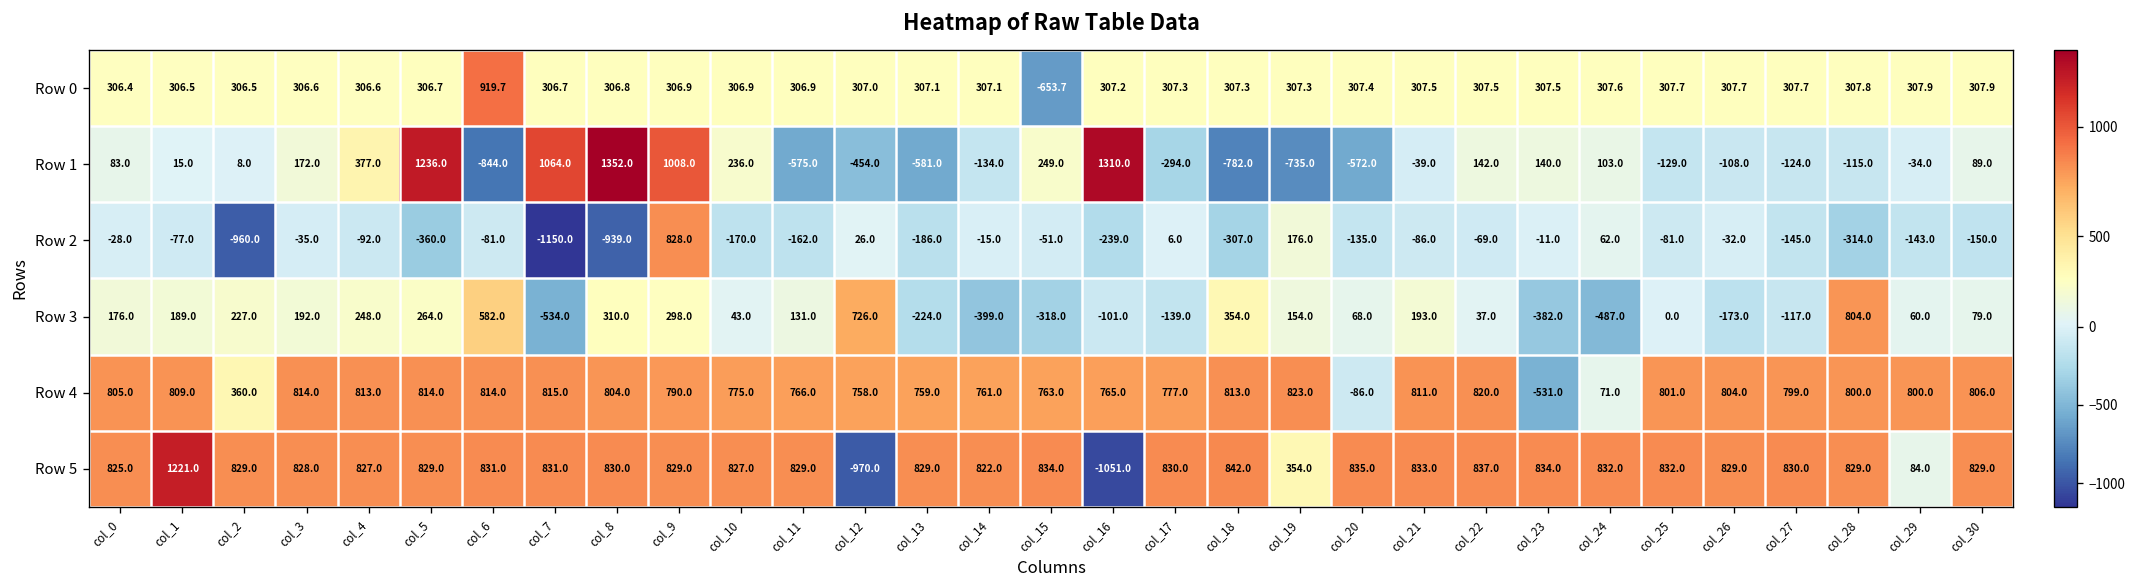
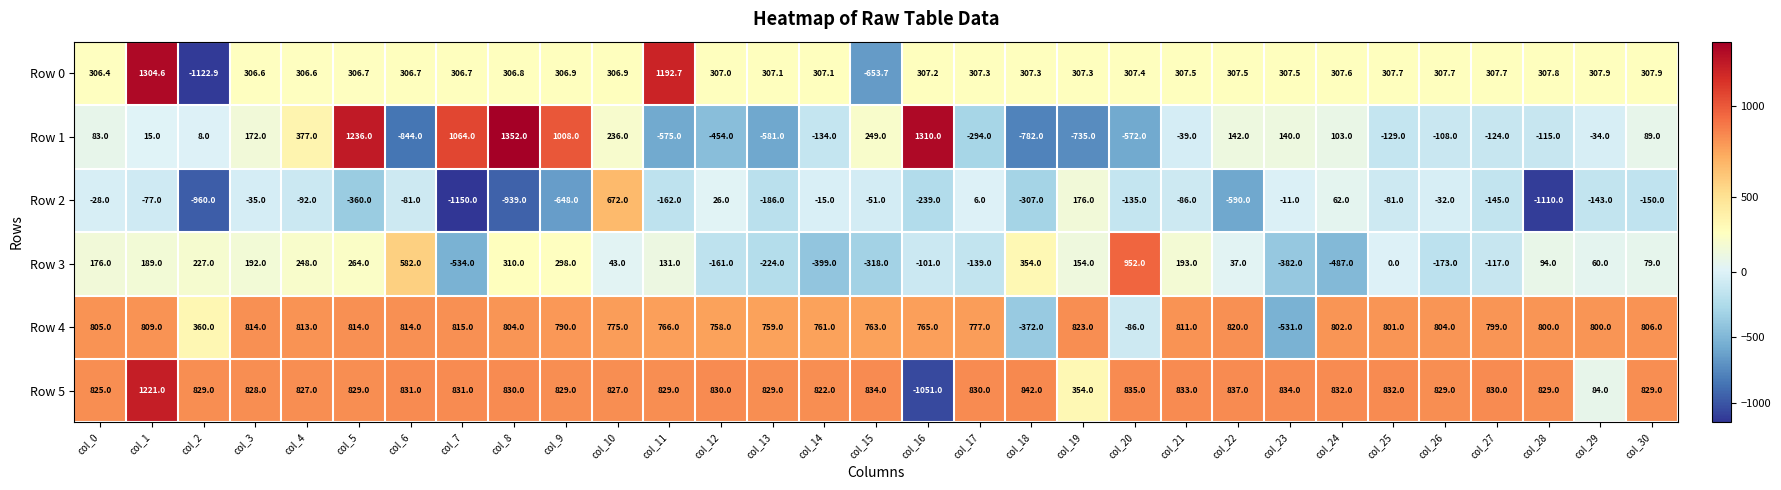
  {
    "Row 0": {
      "col_0": 306.4,
-     "col_1": 306.5,
-     "col_2": 306.5,
+     "col_1": 1304.6,
+     "col_2": -1122.9,
      "col_3": 306.6,
      "col_4": 306.6,
      "col_5": 306.7,
-     "col_6": 919.7,
+     "col_6": 306.7,
      "col_7": 306.7,
      "col_8": 306.8,
      "col_9": 306.9,
      "col_10": 306.9,
-     "col_11": 306.9,
+     "col_11": 1192.7,
      "col_12": 307.0,
      "col_13": 307.1,
      "col_14": 307.1,
      "col_15": -653.7,
      "col_16": 307.2,
      "col_17": 307.3,
      "col_18": 307.3,
      "col_19": 307.3,
      "col_20": 307.4,
      "col_21": 307.5,
      "col_22": 307.5,
      "col_23": 307.5,
      "col_24": 307.6,
      "col_25": 307.7,
      "col_26": 307.7,
      "col_27": 307.7,
      "col_28": 307.8,
      "col_29": 307.9,
      "col_30": 307.9
    },
    "Row 1": {
      "col_0": 83.0,
      "col_1": 15.0,
      "col_2": 8.0,
      "col_3": 172.0,
      "col_4": 377.0,
      "col_5": 1236.0,
      "col_6": -844.0,
      "col_7": 1064.0,
      "col_8": 1352.0,
      "col_9": 1008.0,
      "col_10": 236.0,
      "col_11": -575.0,
      "col_12": -454.0,
      "col_13": -581.0,
      "col_14": -134.0,
      "col_15": 249.0,
      "col_16": 1310.0,
      "col_17": -294.0,
      "col_18": -782.0,
      "col_19": -735.0,
      "col_20": -572.0,
      "col_21": -39.0,
      "col_22": 142.0,
      "col_23": 140.0,
      "col_24": 103.0,
      "col_25": -129.0,
      "col_26": -108.0,
      "col_27": -124.0,
      "col_28": -115.0,
      "col_29": -34.0,
      "col_30": 89.0
    },
    "Row 2": {
      "col_0": -28.0,
      "col_1": -77.0,
      "col_2": -960.0,
      "col_3": -35.0,
      "col_4": -92.0,
      "col_5": -360.0,
      "col_6": -81.0,
      "col_7": -1150.0,
      "col_8": -939.0,
-     "col_9": 828.0,
-     "col_10": -170.0,
+     "col_9": -648.0,
+     "col_10": 672.0,
      "col_11": -162.0,
      "col_12": 26.0,
      "col_13": -186.0,
      "col_14": -15.0,
      "col_15": -51.0,
      "col_16": -239.0,
      "col_17": 6.0,
      "col_18": -307.0,
      "col_19": 176.0,
      "col_20": -135.0,
      "col_21": -86.0,
-     "col_22": -69.0,
+     "col_22": -590.0,
      "col_23": -11.0,
      "col_24": 62.0,
      "col_25": -81.0,
      "col_26": -32.0,
      "col_27": -145.0,
-     "col_28": -314.0,
+     "col_28": -1110.0,
      "col_29": -143.0,
      "col_30": -150.0
    },
    "Row 3": {
      "col_0": 176.0,
      "col_1": 189.0,
      "col_2": 227.0,
      "col_3": 192.0,
      "col_4": 248.0,
      "col_5": 264.0,
      "col_6": 582.0,
      "col_7": -534.0,
      "col_8": 310.0,
      "col_9": 298.0,
      "col_10": 43.0,
      "col_11": 131.0,
-     "col_12": 726.0,
+     "col_12": -161.0,
      "col_13": -224.0,
      "col_14": -399.0,
      "col_15": -318.0,
      "col_16": -101.0,
      "col_17": -139.0,
      "col_18": 354.0,
      "col_19": 154.0,
-     "col_20": 68.0,
+     "col_20": 952.0,
      "col_21": 193.0,
      "col_22": 37.0,
      "col_23": -382.0,
      "col_24": -487.0,
      "col_25": 0.0,
      "col_26": -173.0,
      "col_27": -117.0,
-     "col_28": 804.0,
+     "col_28": 94.0,
      "col_29": 60.0,
      "col_30": 79.0
    },
    "Row 4": {
      "col_0": 805.0,
      "col_1": 809.0,
      "col_2": 360.0,
      "col_3": 814.0,
      "col_4": 813.0,
      "col_5": 814.0,
      "col_6": 814.0,
      "col_7": 815.0,
      "col_8": 804.0,
      "col_9": 790.0,
      "col_10": 775.0,
      "col_11": 766.0,
      "col_12": 758.0,
      "col_13": 759.0,
      "col_14": 761.0,
      "col_15": 763.0,
      "col_16": 765.0,
      "col_17": 777.0,
-     "col_18": 813.0,
+     "col_18": -372.0,
      "col_19": 823.0,
      "col_20": -86.0,
      "col_21": 811.0,
      "col_22": 820.0,
      "col_23": -531.0,
-     "col_24": 71.0,
+     "col_24": 802.0,
      "col_25": 801.0,
      "col_26": 804.0,
      "col_27": 799.0,
      "col_28": 800.0,
      "col_29": 800.0,
      "col_30": 806.0
    },
    "Row 5": {
      "col_0": 825.0,
      "col_1": 1221.0,
      "col_2": 829.0,
      "col_3": 828.0,
      "col_4": 827.0,
      "col_5": 829.0,
      "col_6": 831.0,
      "col_7": 831.0,
      "col_8": 830.0,
      "col_9": 829.0,
      "col_10": 827.0,
      "col_11": 829.0,
-     "col_12": -970.0,
+     "col_12": 830.0,
      "col_13": 829.0,
      "col_14": 822.0,
      "col_15": 834.0,
      "col_16": -1051.0,
      "col_17": 830.0,
      "col_18": 842.0,
      "col_19": 354.0,
      "col_20": 835.0,
      "col_21": 833.0,
      "col_22": 837.0,
      "col_23": 834.0,
      "col_24": 832.0,
      "col_25": 832.0,
      "col_26": 829.0,
      "col_27": 830.0,
      "col_28": 829.0,
      "col_29": 84.0,
      "col_30": 829.0
    }
  }
